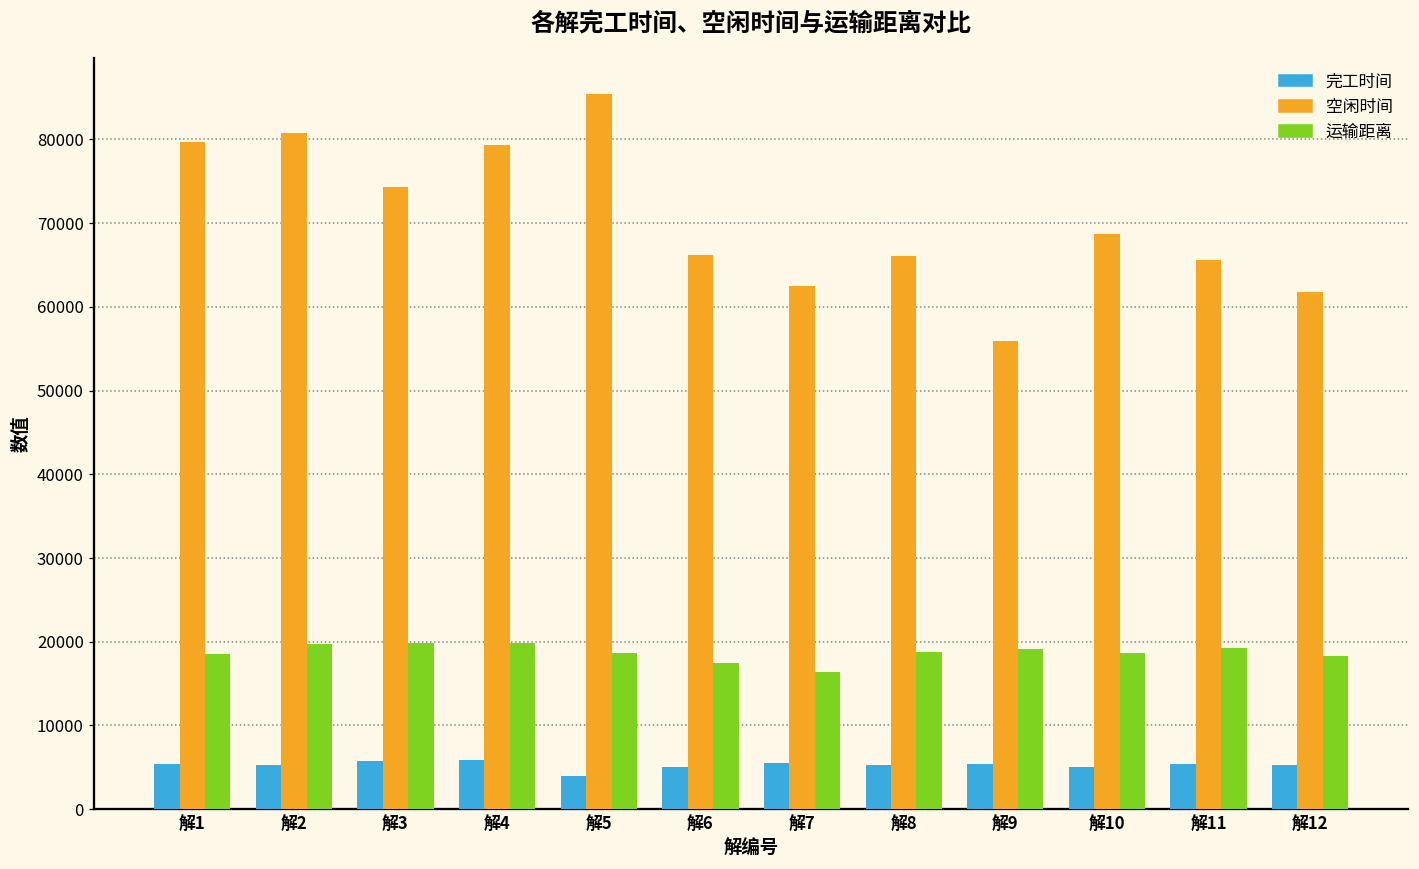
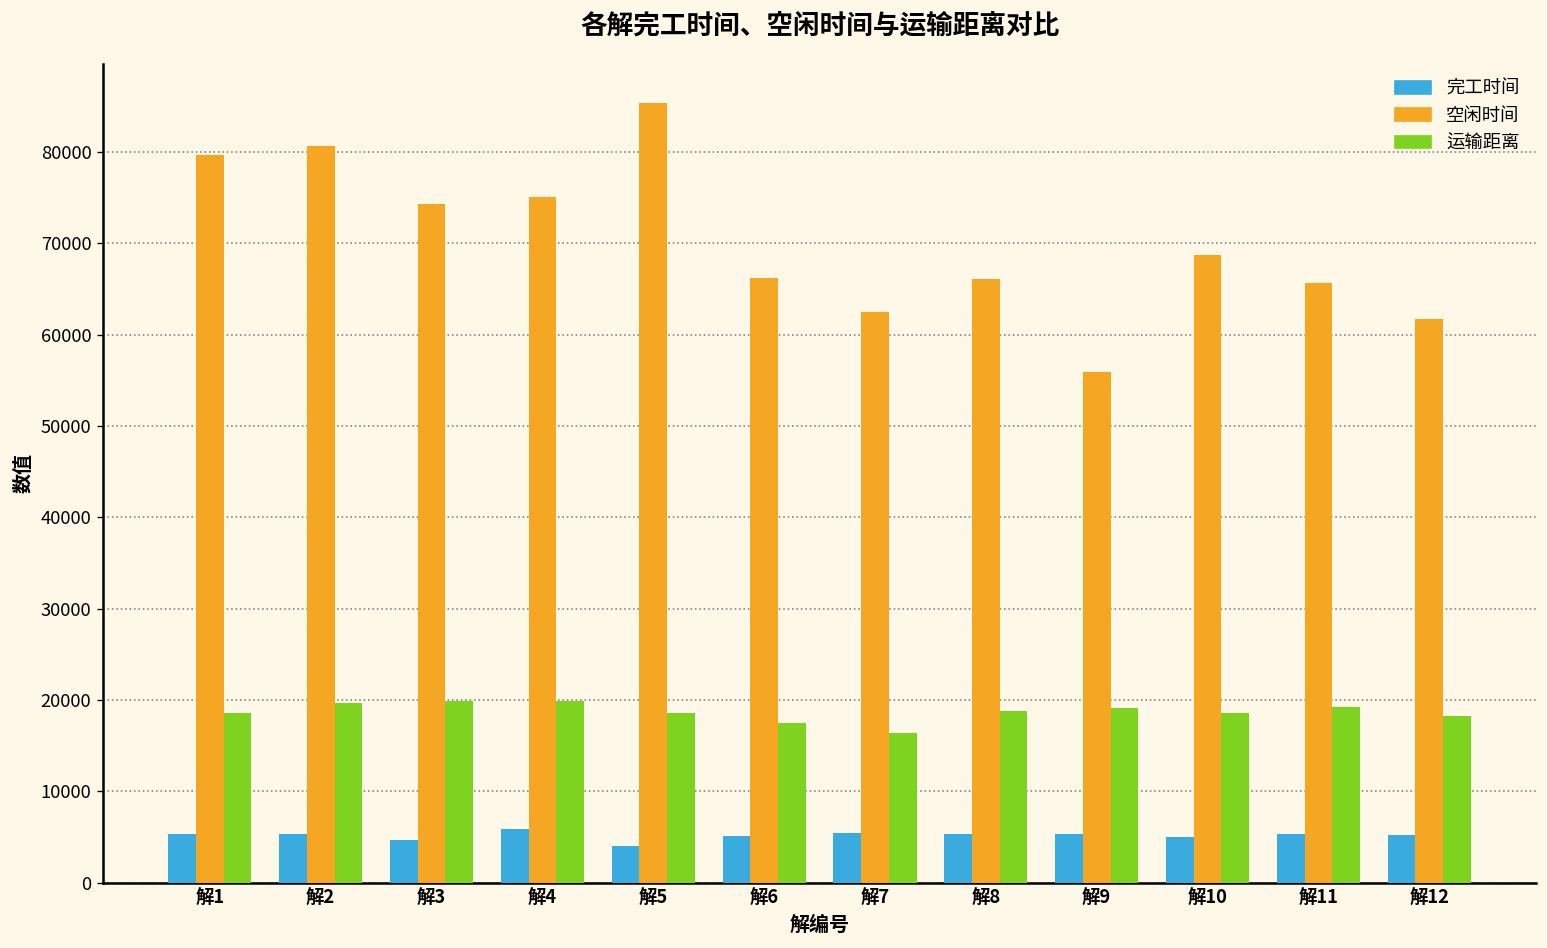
  {
    "完工时间": {
      "解1": 5000,
      "解2": 5000,
-     "解3": 6000,
+     "解3": 5000,
      "解4": 6000,
      "解5": 4000,
      "解6": 5000,
      "解7": 5000,
      "解8": 5000,
      "解9": 5000,
      "解10": 5000,
      "解11": 5000,
      "解12": 5000
    },
    "空闲时间": {
      "解1": 80000,
      "解2": 81000,
      "解3": 74000,
-     "解4": 79000,
+     "解4": 75000,
      "解5": 85000,
      "解6": 66000,
      "解7": 62000,
      "解8": 66000,
      "解9": 56000,
      "解10": 69000,
      "解11": 66000,
      "解12": 62000
    },
    "运输距离": {
      "解1": 19000,
      "解2": 20000,
      "解3": 20000,
      "解4": 20000,
      "解5": 19000,
      "解6": 17000,
      "解7": 16000,
      "解8": 19000,
      "解9": 19000,
      "解10": 19000,
      "解11": 19000,
      "解12": 18000
    }
  }
